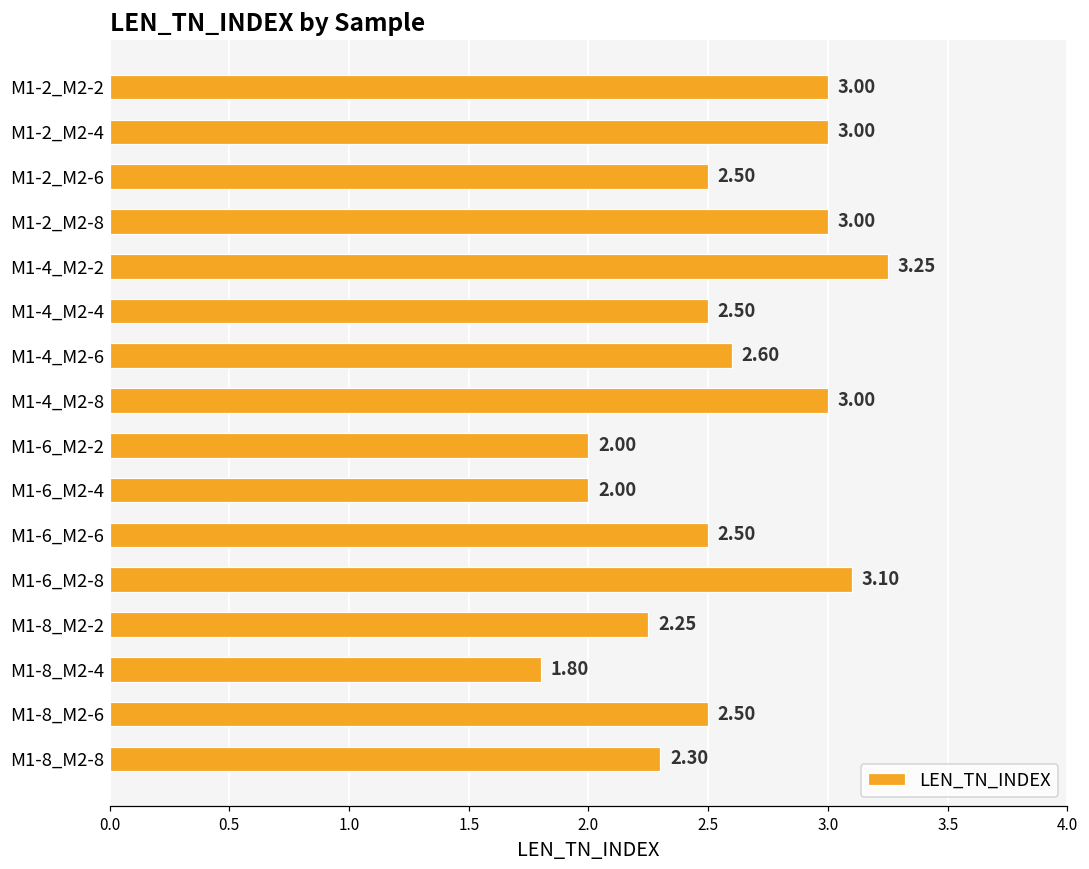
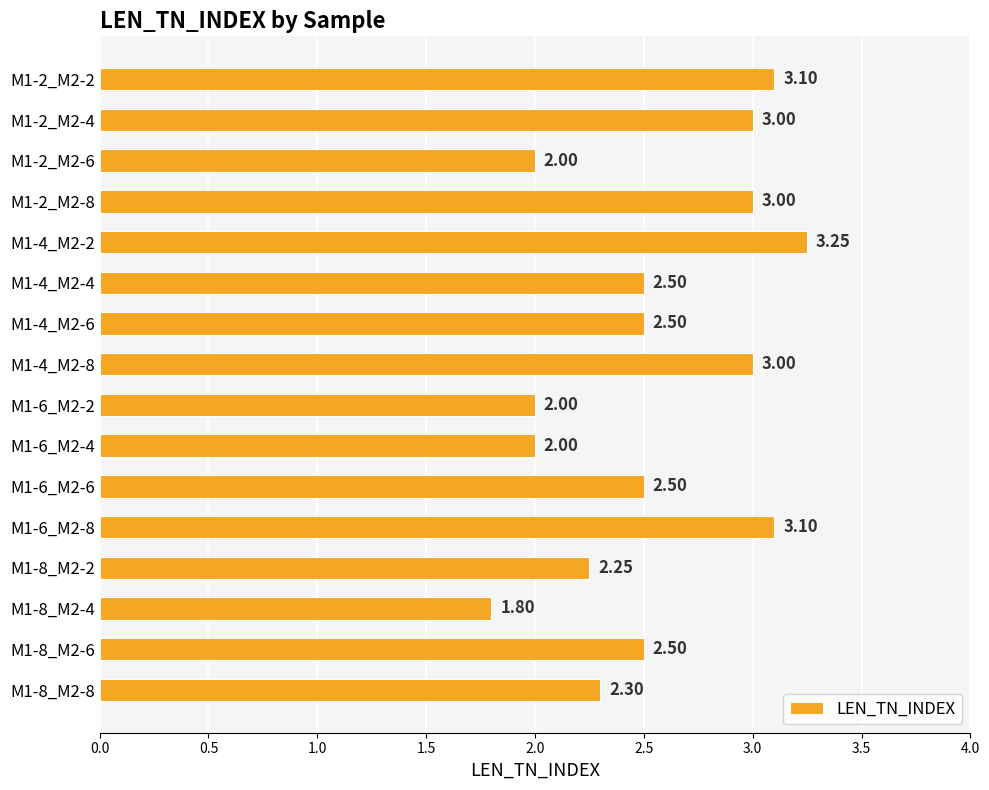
  {
-   "M1-2_M2-2": 3.00,
+   "M1-2_M2-2": 3.10,
    "M1-2_M2-4": 3.00,
-   "M1-2_M2-6": 2.50,
+   "M1-2_M2-6": 2.00,
    "M1-2_M2-8": 3.00,
    "M1-4_M2-2": 3.25,
    "M1-4_M2-4": 2.50,
-   "M1-4_M2-6": 2.60,
+   "M1-4_M2-6": 2.50,
    "M1-4_M2-8": 3.00,
    "M1-6_M2-2": 2.00,
    "M1-6_M2-4": 2.00,
    "M1-6_M2-6": 2.50,
    "M1-6_M2-8": 3.10,
    "M1-8_M2-2": 2.25,
    "M1-8_M2-4": 1.80,
    "M1-8_M2-6": 2.50,
    "M1-8_M2-8": 2.30
  }
